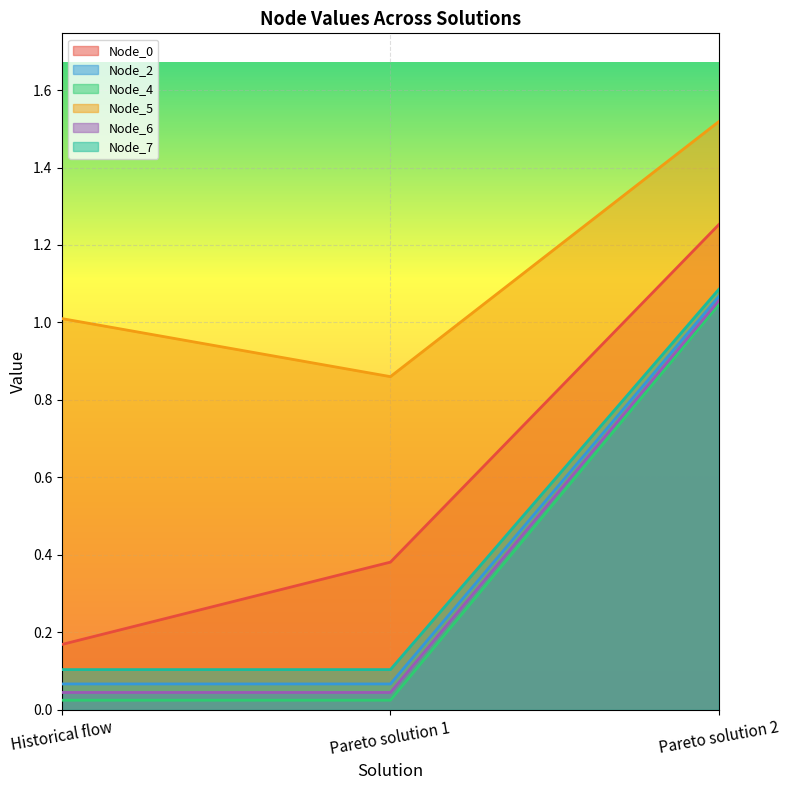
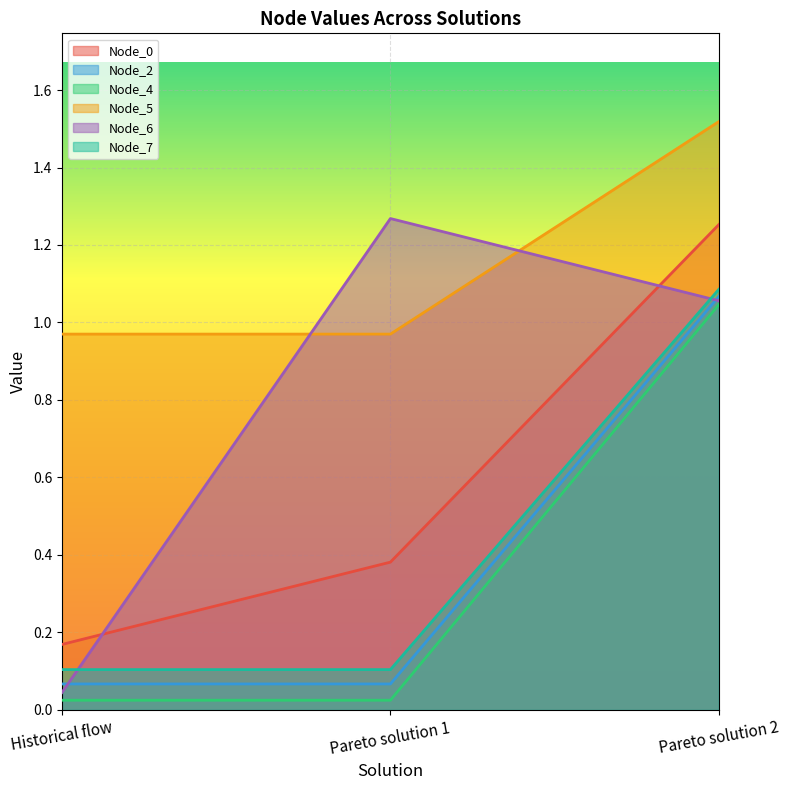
  {
    "Node_0": {
      "Historical flow": 0.17,
      "Pareto solution 1": 0.38,
      "Pareto solution 2": 1.25
    },
    "Node_5": {
-     "Historical flow": 1.01,
-     "Pareto solution 1": 0.86,
+     "Historical flow": 0.97,
+     "Pareto solution 1": 0.97,
      "Pareto solution 2": 1.52
    },
    "Node_6": {
      "Historical flow": 0.05,
-     "Pareto solution 1": 0.04,
+     "Pareto solution 1": 1.27,
      "Pareto solution 2": 1.06
    }
  }
